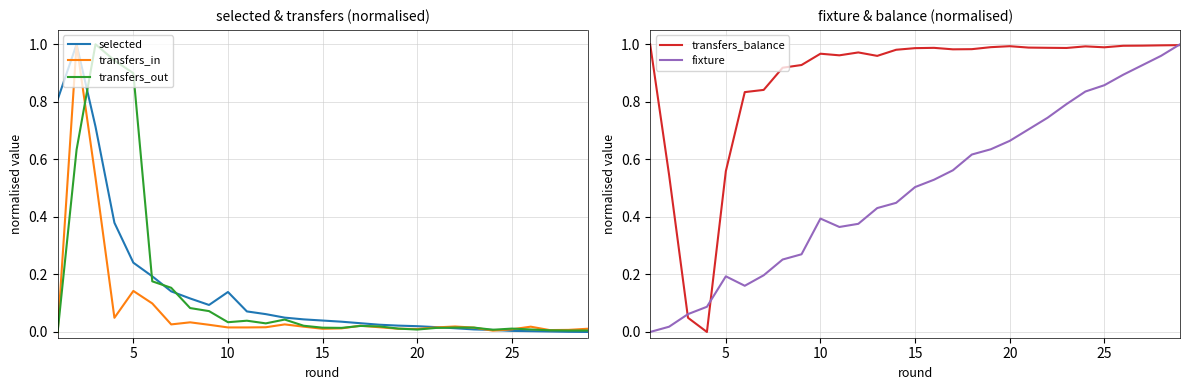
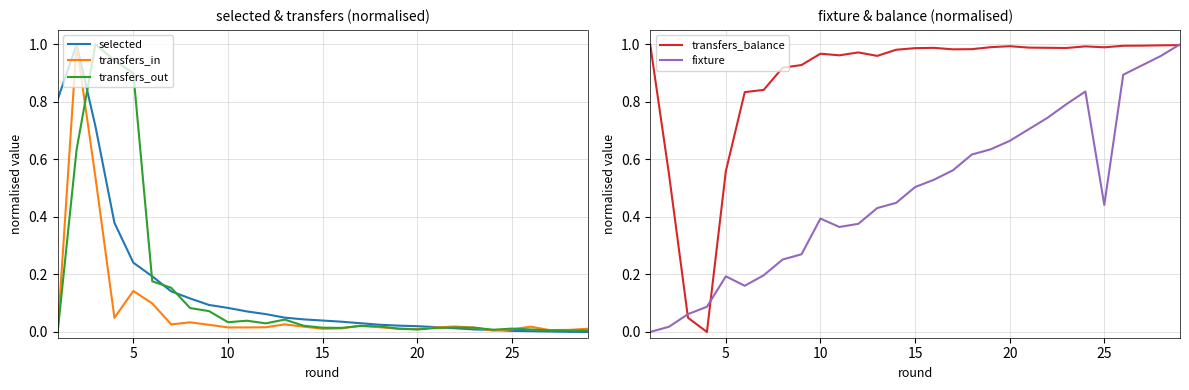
  {
    "selected & transfers (normalised)": {
      "selected": {
        "5": 0.24,
-       "10": 0.14,
+       "10": 0.08,
        "15": 0.04,
        "20": 0.02
      },
      "transfers_in": {
        "5": 0.14,
        "10": 0.02
      },
      "transfers_out": {
        "10": 0.03
      }
    },
    "fixture & balance (normalised)": {
      "transfers_balance": {
        "5": 0.56,
        "10": 0.97,
        "15": 0.99,
        "20": 0.99,
        "25": 0.99
      },
      "fixture": {
        "5": 0.19,
        "10": 0.39,
        "15": 0.50,
        "20": 0.66,
-       "25": 0.86
+       "25": 0.44
      }
    }
  }
